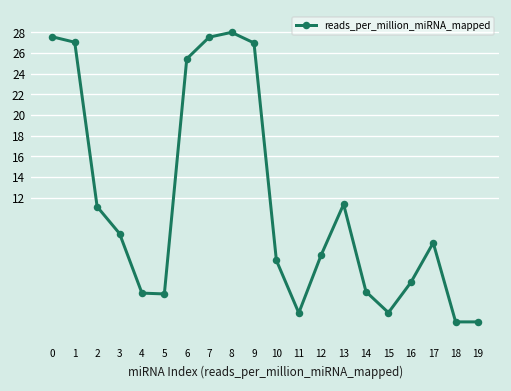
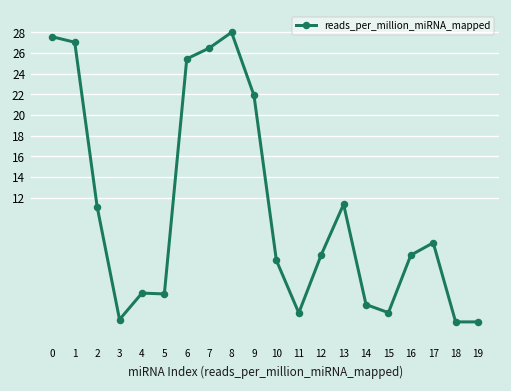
  {
    "0": 28,
    "1": 27,
    "2": 11,
-   "3": 9,
+   "3": 0,
    "4": 3,
    "5": 3,
    "6": 25,
-   "7": 28,
+   "7": 26,
    "8": 28,
-   "9": 27,
+   "9": 22,
    "10": 6,
    "11": 1,
    "12": 6,
    "13": 11,
-   "14": 3,
+   "14": 2,
    "15": 1,
-   "16": 4,
+   "16": 6,
    "17": 8,
    "18": 0,
    "19": 0
  }
